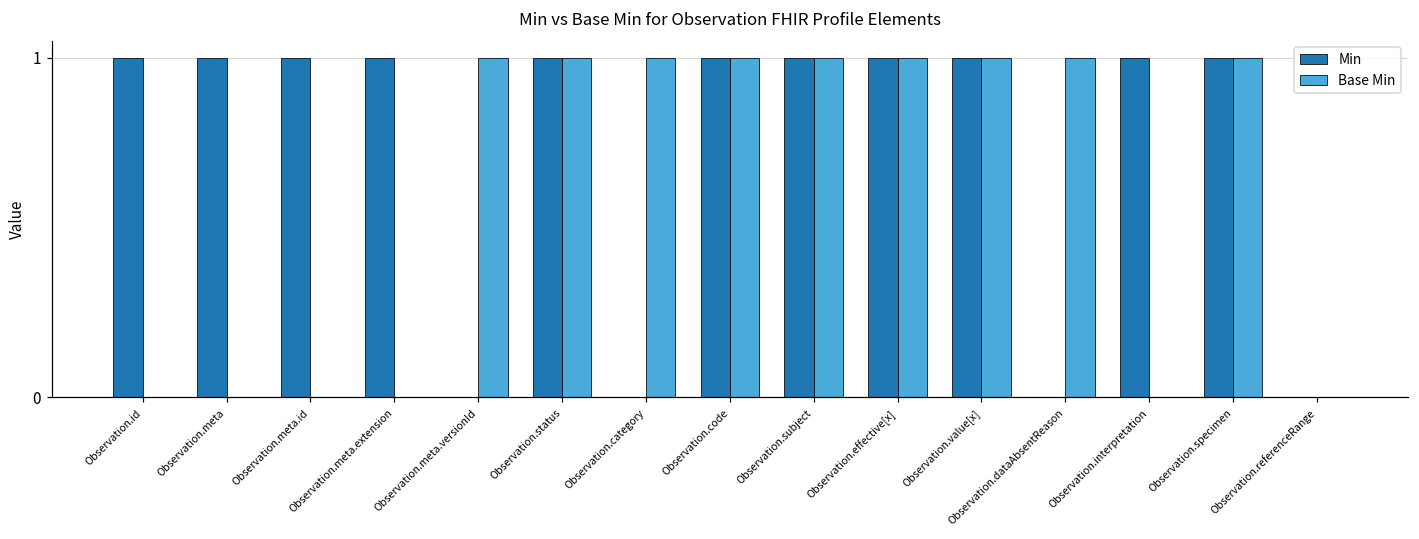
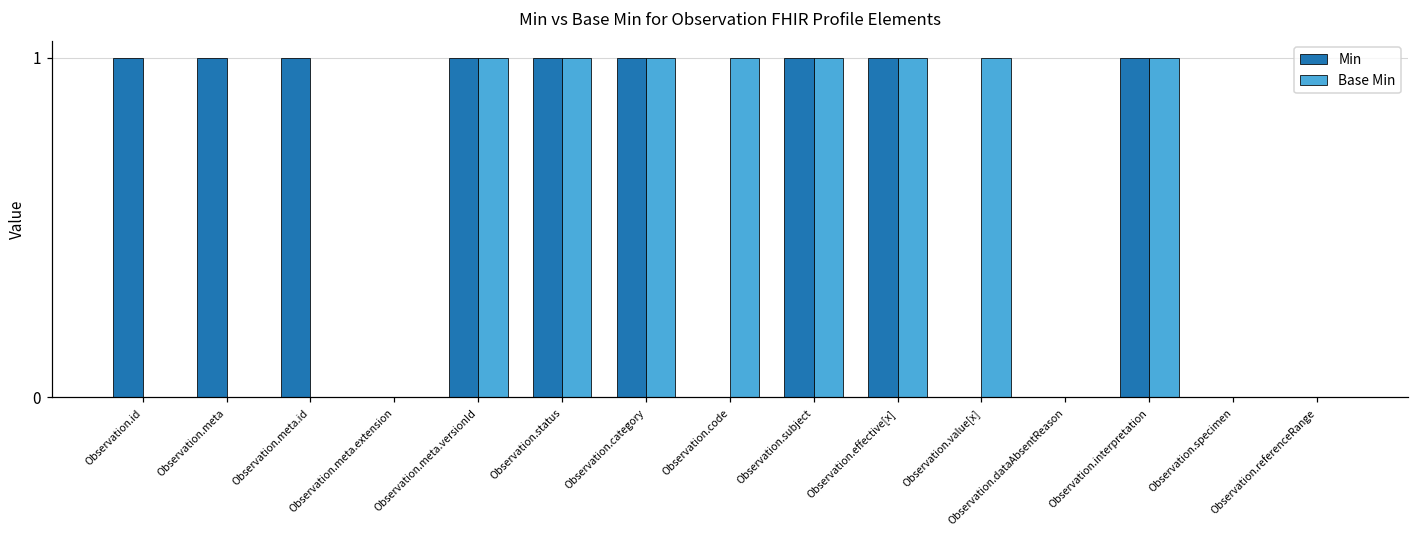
  {
    "Min": {
      "Observation.id": 1,
      "Observation.meta": 1,
      "Observation.meta.id": 1,
-     "Observation.meta.extension": 1,
-     "Observation.meta.versionId": 0,
+     "Observation.meta.extension": 0,
+     "Observation.meta.versionId": 1,
      "Observation.status": 1,
-     "Observation.category": 0,
-     "Observation.code": 1,
+     "Observation.category": 1,
+     "Observation.code": 0,
      "Observation.subject": 1,
      "Observation.effective[x]": 1,
-     "Observation.value[x]": 1,
+     "Observation.value[x]": 0,
      "Observation.dataAbsentReason": 0,
      "Observation.interpretation": 1,
-     "Observation.specimen": 1,
+     "Observation.specimen": 0,
      "Observation.referenceRange": 0
    },
    "Base Min": {
      "Observation.id": 0,
      "Observation.meta": 0,
      "Observation.meta.id": 0,
      "Observation.meta.extension": 0,
      "Observation.meta.versionId": 1,
      "Observation.status": 1,
      "Observation.category": 1,
      "Observation.code": 1,
      "Observation.subject": 1,
      "Observation.effective[x]": 1,
      "Observation.value[x]": 1,
-     "Observation.dataAbsentReason": 1,
-     "Observation.interpretation": 0,
-     "Observation.specimen": 1,
+     "Observation.dataAbsentReason": 0,
+     "Observation.interpretation": 1,
+     "Observation.specimen": 0,
      "Observation.referenceRange": 0
    }
  }
